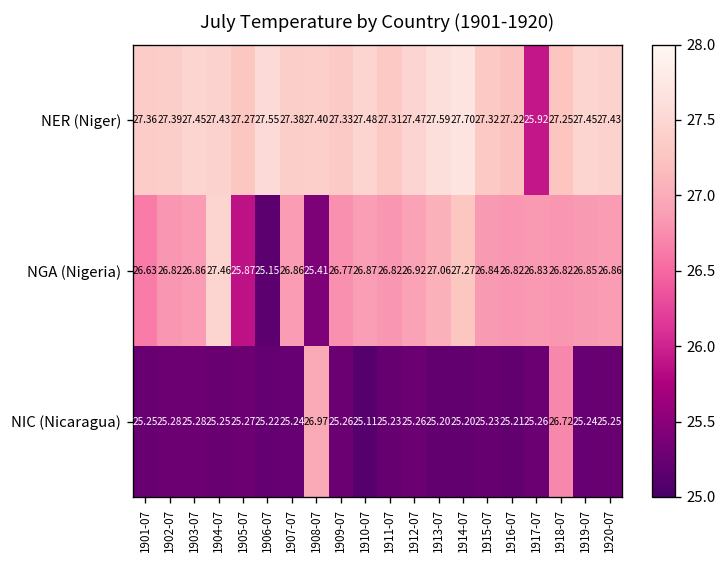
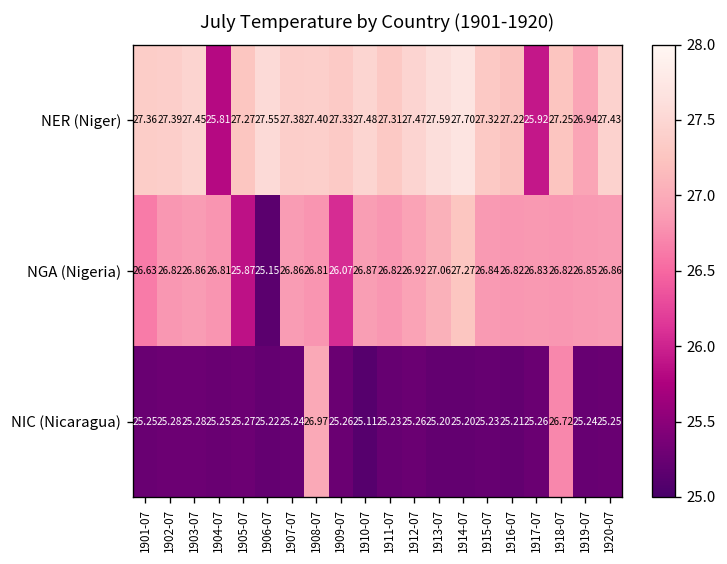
  {
    "NER (Niger)": {
      "1901-07": 27.36,
      "1902-07": 27.39,
      "1903-07": 27.45,
-     "1904-07": 27.43,
+     "1904-07": 25.81,
      "1905-07": 27.27,
      "1906-07": 27.55,
      "1907-07": 27.38,
      "1908-07": 27.40,
      "1909-07": 27.33,
      "1910-07": 27.48,
      "1911-07": 27.31,
      "1912-07": 27.47,
      "1913-07": 27.59,
      "1914-07": 27.70,
      "1915-07": 27.32,
      "1916-07": 27.22,
      "1917-07": 25.92,
      "1918-07": 27.25,
-     "1919-07": 27.45,
+     "1919-07": 26.94,
      "1920-07": 27.43
    },
    "NGA (Nigeria)": {
      "1901-07": 26.63,
      "1902-07": 26.82,
      "1903-07": 26.86,
-     "1904-07": 27.46,
+     "1904-07": 26.81,
      "1905-07": 25.87,
      "1906-07": 25.15,
      "1907-07": 26.86,
-     "1908-07": 25.41,
-     "1909-07": 26.77,
+     "1908-07": 26.81,
+     "1909-07": 26.07,
      "1910-07": 26.87,
      "1911-07": 26.82,
      "1912-07": 26.92,
      "1913-07": 27.06,
      "1914-07": 27.27,
      "1915-07": 26.84,
      "1916-07": 26.82,
      "1917-07": 26.83,
      "1918-07": 26.82,
      "1919-07": 26.85,
      "1920-07": 26.86
    },
    "NIC (Nicaragua)": {
      "1901-07": 25.25,
      "1902-07": 25.28,
      "1903-07": 25.28,
      "1904-07": 25.25,
      "1905-07": 25.27,
      "1906-07": 25.22,
      "1907-07": 25.24,
      "1908-07": 26.97,
      "1909-07": 25.26,
      "1910-07": 25.11,
      "1911-07": 25.23,
      "1912-07": 25.26,
      "1913-07": 25.20,
      "1914-07": 25.20,
      "1915-07": 25.23,
      "1916-07": 25.21,
      "1917-07": 25.26,
      "1918-07": 26.72,
      "1919-07": 25.24,
      "1920-07": 25.25
    }
  }
